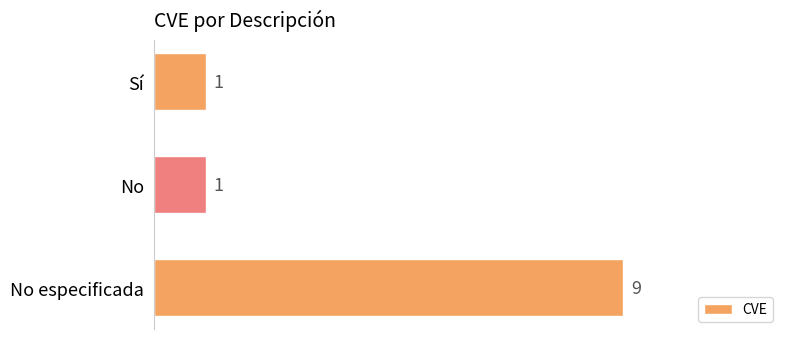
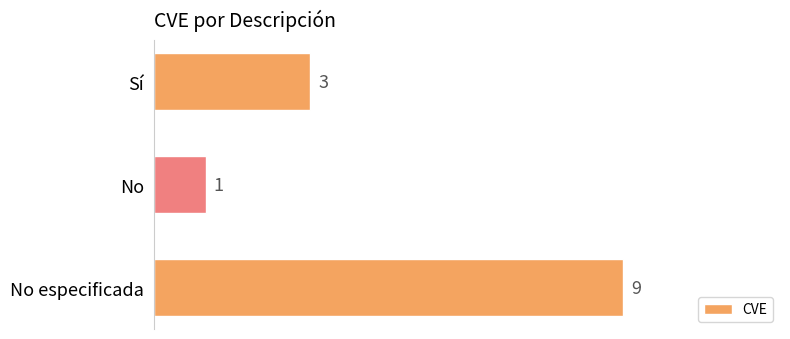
  {
-   "Sí": 1,
+   "Sí": 3,
    "No": 1,
    "No especificada": 9
  }
